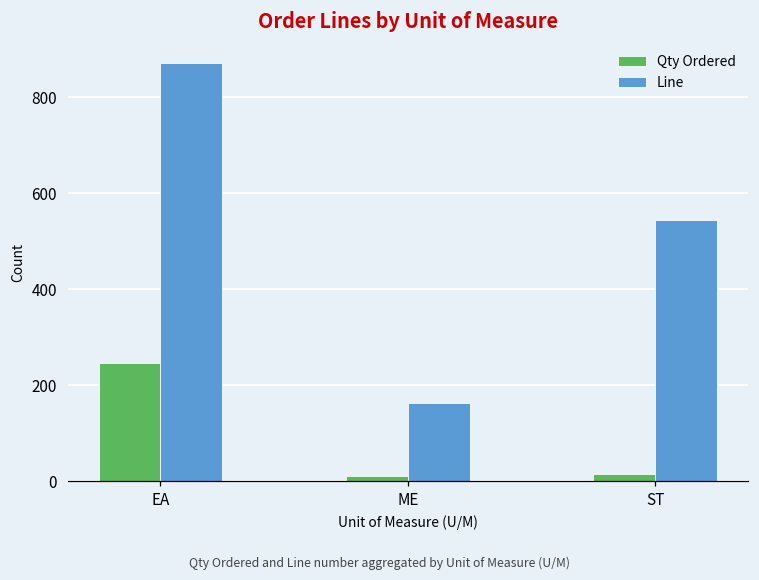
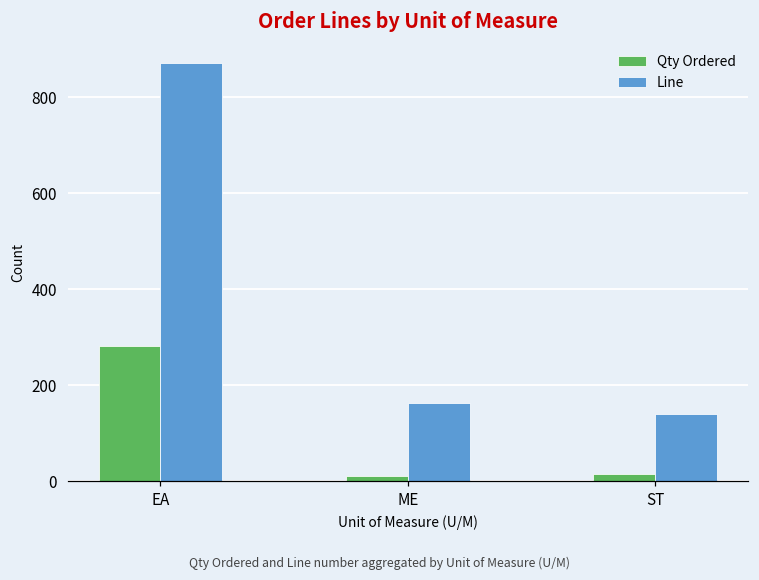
  {
    "Qty Ordered": {
-     "EA": 250,
+     "EA": 280,
      "ME": 10,
      "ST": 20
    },
    "Line": {
      "EA": 870,
      "ME": 160,
-     "ST": 540
+     "ST": 140
    }
  }
